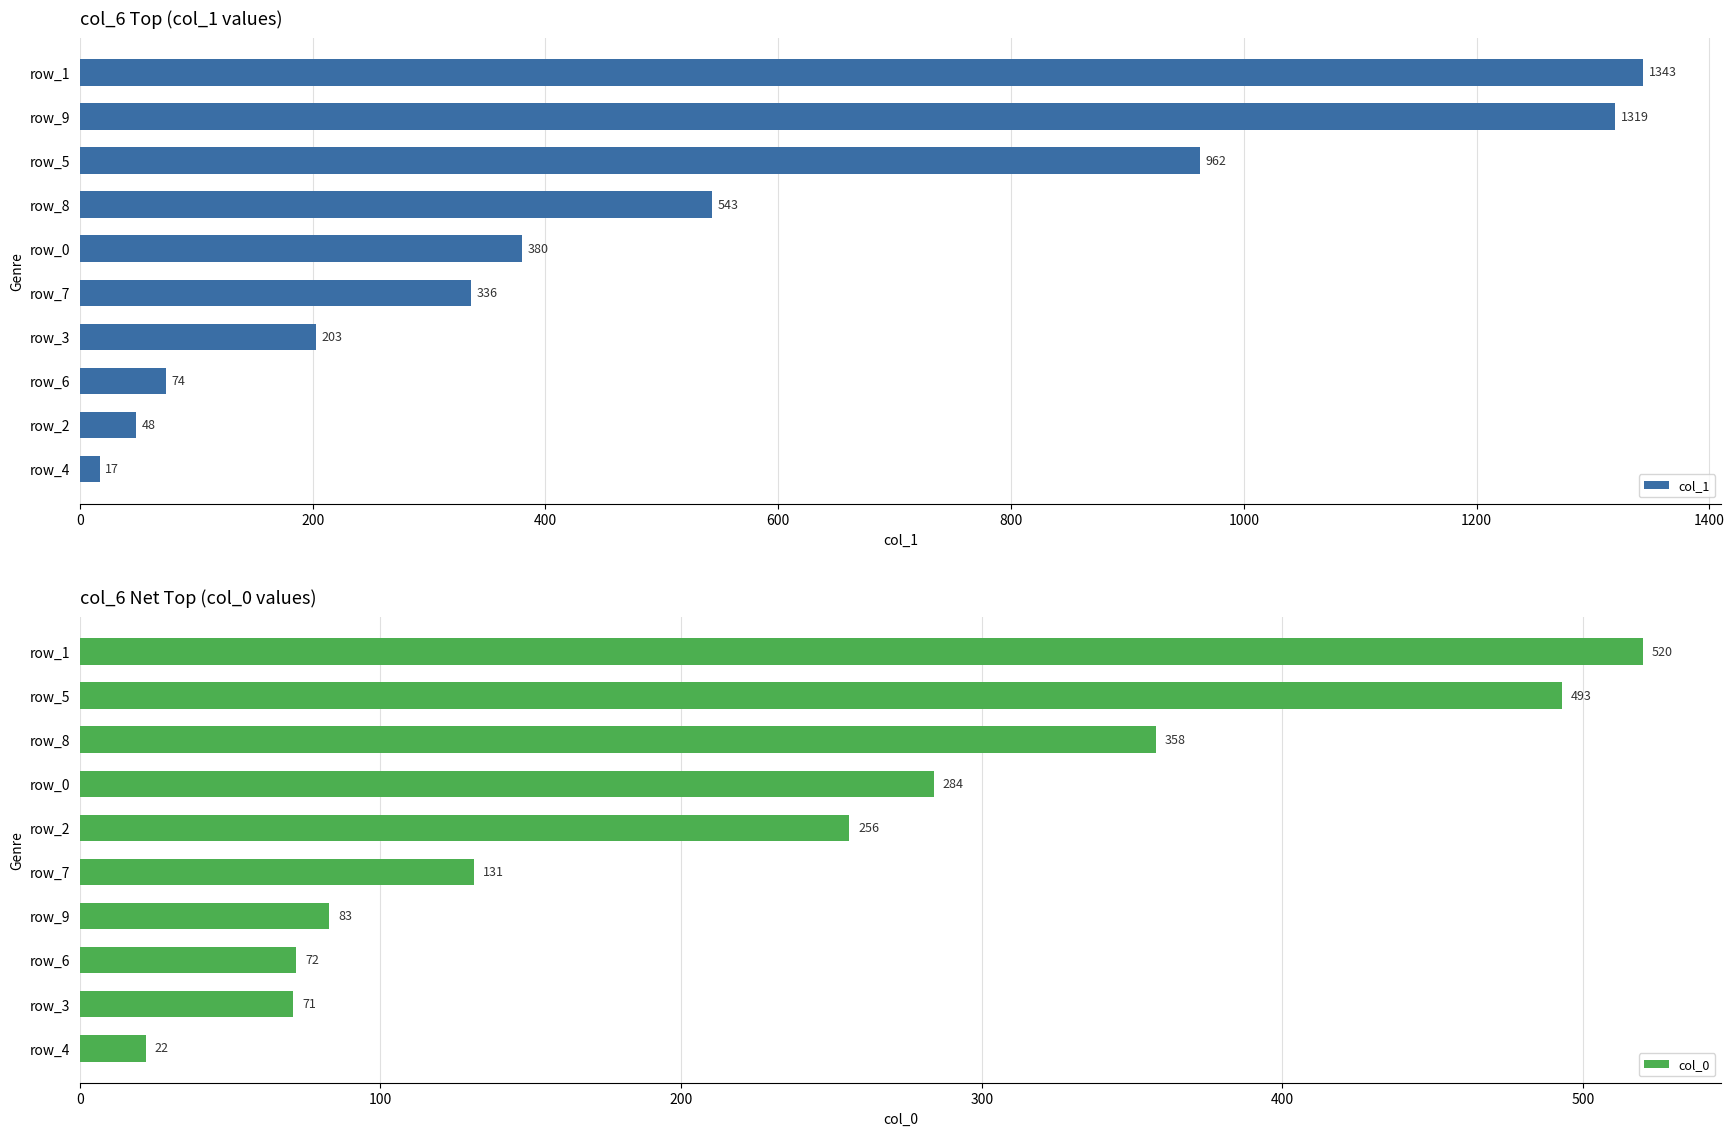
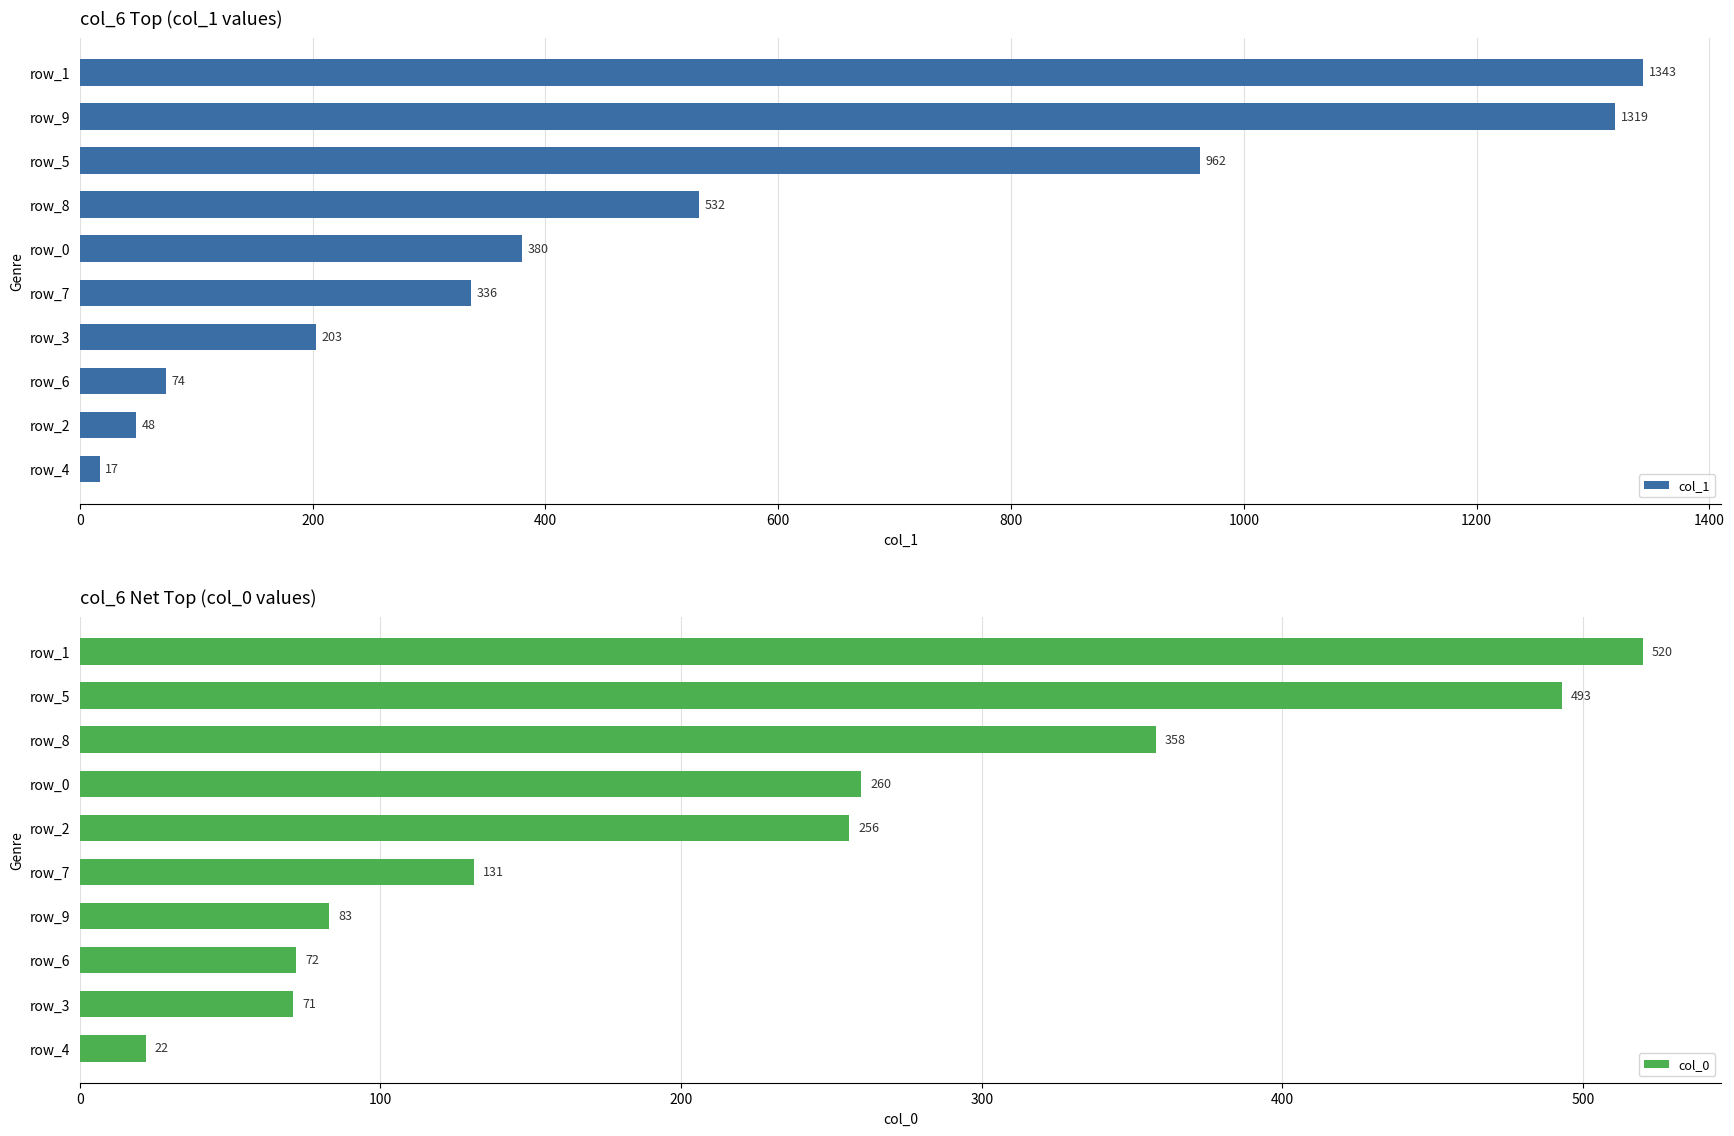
  {
    "col_6 Top (col_1 values)": {
      "row_1": 1343,
      "row_9": 1319,
      "row_5": 962,
-     "row_8": 543,
+     "row_8": 532,
      "row_0": 380,
      "row_7": 336,
      "row_3": 203,
      "row_6": 74,
      "row_2": 48,
      "row_4": 17
    },
    "col_6 Net Top (col_0 values)": {
      "row_1": 520,
      "row_5": 493,
      "row_8": 358,
-     "row_0": 284,
+     "row_0": 260,
      "row_2": 256,
      "row_7": 131,
      "row_9": 83,
      "row_6": 72,
      "row_3": 71,
      "row_4": 22
    }
  }
